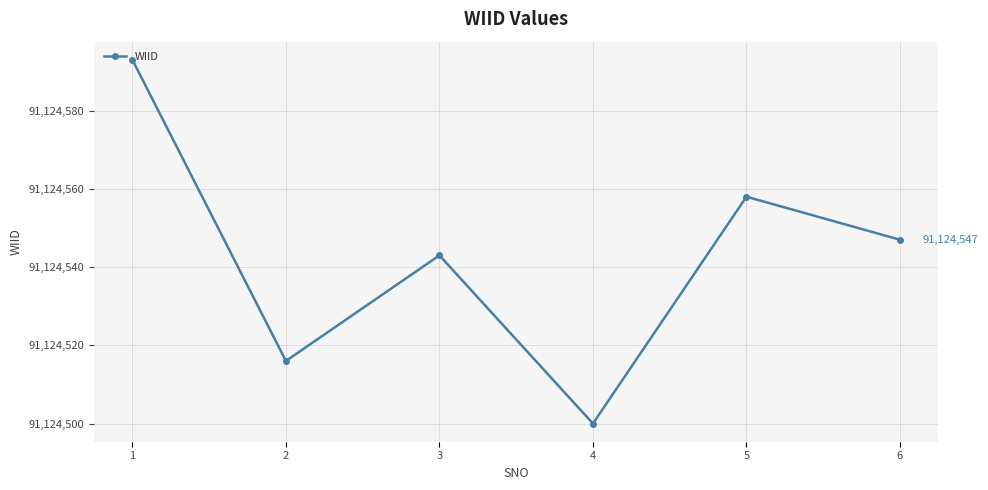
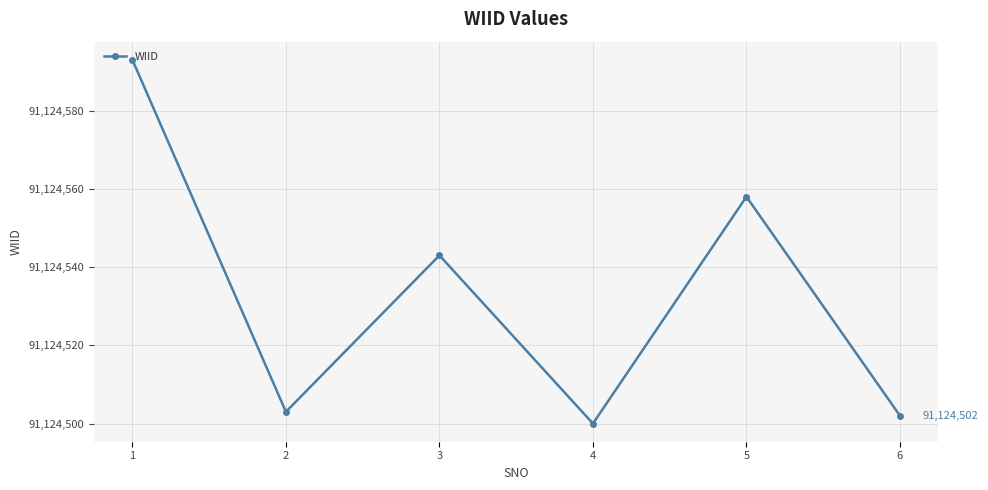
  {
-   "2": "91,124,547",
-   "6": "91,124,547"
+   "2": "91,124,502",
+   "6": "91,124,502"
  }
